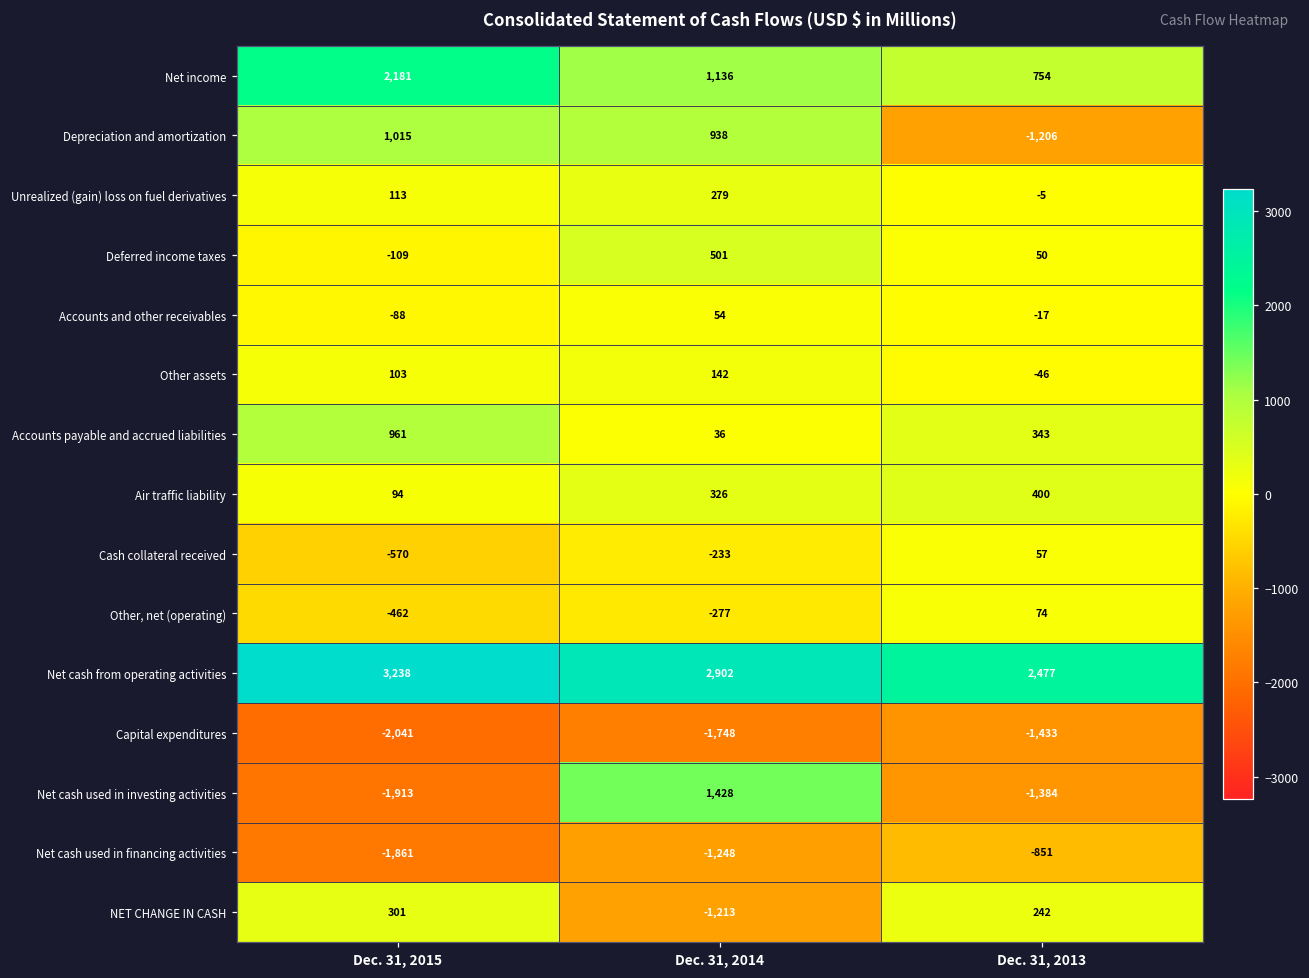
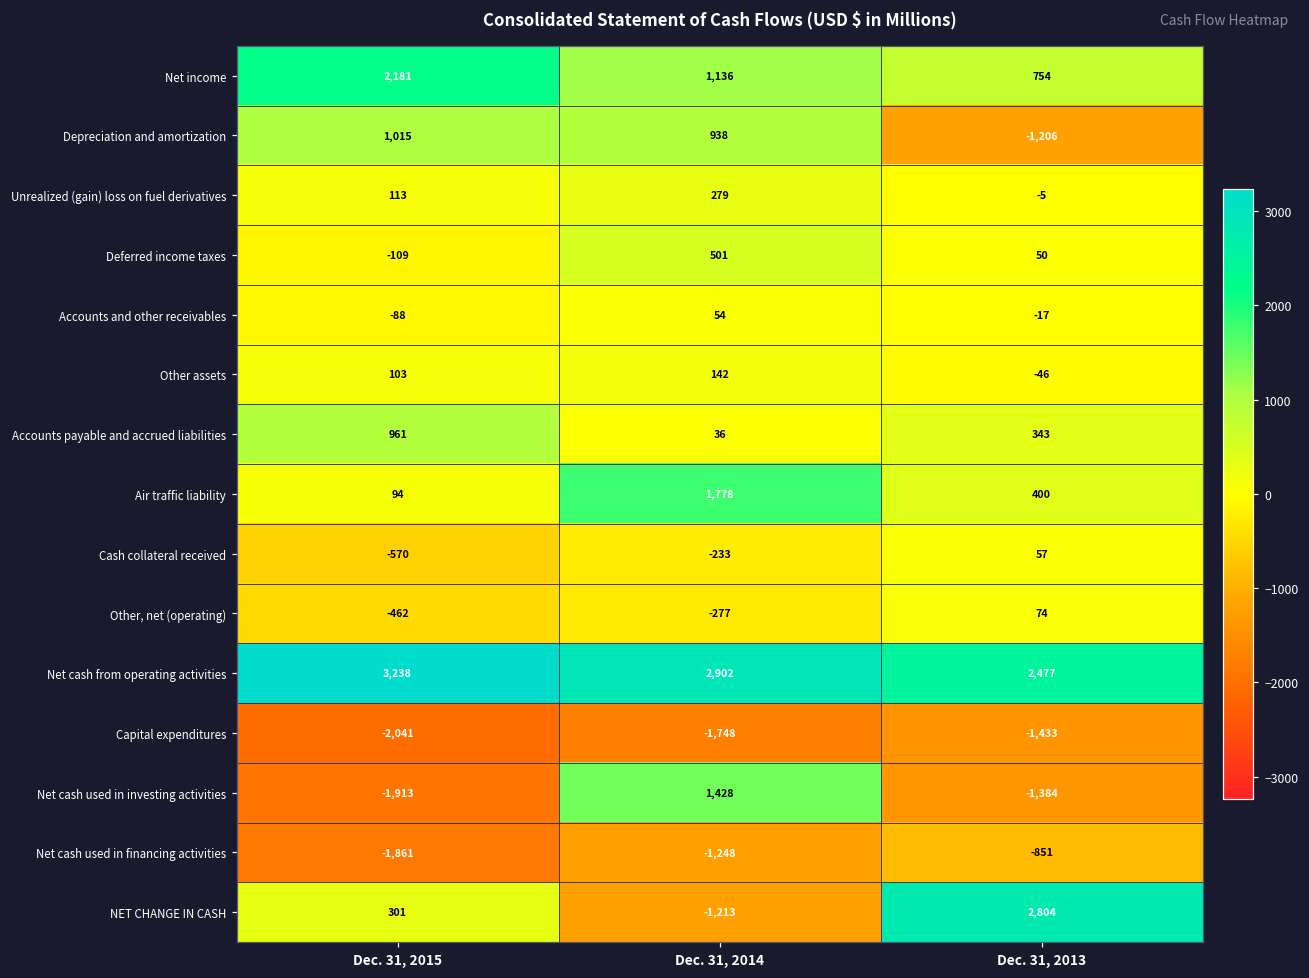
  {
    "Net income": {
      "Dec. 31, 2015": "2,181",
      "Dec. 31, 2014": "1,136",
      "Dec. 31, 2013": "754"
    },
    "Depreciation and amortization": {
      "Dec. 31, 2015": "1,015",
      "Dec. 31, 2014": "938",
      "Dec. 31, 2013": "-1,206"
    },
    "Unrealized (gain) loss on fuel derivatives": {
      "Dec. 31, 2015": "113",
      "Dec. 31, 2014": "279",
      "Dec. 31, 2013": "-5"
    },
    "Deferred income taxes": {
      "Dec. 31, 2015": "-109",
      "Dec. 31, 2014": "501",
      "Dec. 31, 2013": "50"
    },
    "Accounts and other receivables": {
      "Dec. 31, 2015": "-88",
      "Dec. 31, 2014": "54",
      "Dec. 31, 2013": "-17"
    },
    "Other assets": {
      "Dec. 31, 2015": "103",
      "Dec. 31, 2014": "142",
      "Dec. 31, 2013": "-46"
    },
    "Accounts payable and accrued liabilities": {
      "Dec. 31, 2015": "961",
      "Dec. 31, 2014": "36",
      "Dec. 31, 2013": "343"
    },
    "Air traffic liability": {
      "Dec. 31, 2015": "94",
-     "Dec. 31, 2014": "326",
+     "Dec. 31, 2014": "1,778",
      "Dec. 31, 2013": "400"
    },
    "Cash collateral received": {
      "Dec. 31, 2015": "-570",
      "Dec. 31, 2014": "-233",
      "Dec. 31, 2013": "57"
    },
    "Other, net (operating)": {
      "Dec. 31, 2015": "-462",
      "Dec. 31, 2014": "-277",
      "Dec. 31, 2013": "74"
    },
    "Net cash from operating activities": {
      "Dec. 31, 2015": "3,238",
      "Dec. 31, 2014": "2,902",
      "Dec. 31, 2013": "2,477"
    },
    "Capital expenditures": {
      "Dec. 31, 2015": "-2,041",
      "Dec. 31, 2014": "-1,748",
      "Dec. 31, 2013": "-1,433"
    },
    "Net cash used in investing activities": {
      "Dec. 31, 2015": "-1,913",
      "Dec. 31, 2014": "1,428",
      "Dec. 31, 2013": "-1,384"
    },
    "Net cash used in financing activities": {
      "Dec. 31, 2015": "-1,861",
      "Dec. 31, 2014": "-1,248",
      "Dec. 31, 2013": "-851"
    },
    "NET CHANGE IN CASH": {
      "Dec. 31, 2015": "301",
      "Dec. 31, 2014": "-1,213",
-     "Dec. 31, 2013": "242"
+     "Dec. 31, 2013": "2,804"
    }
  }
